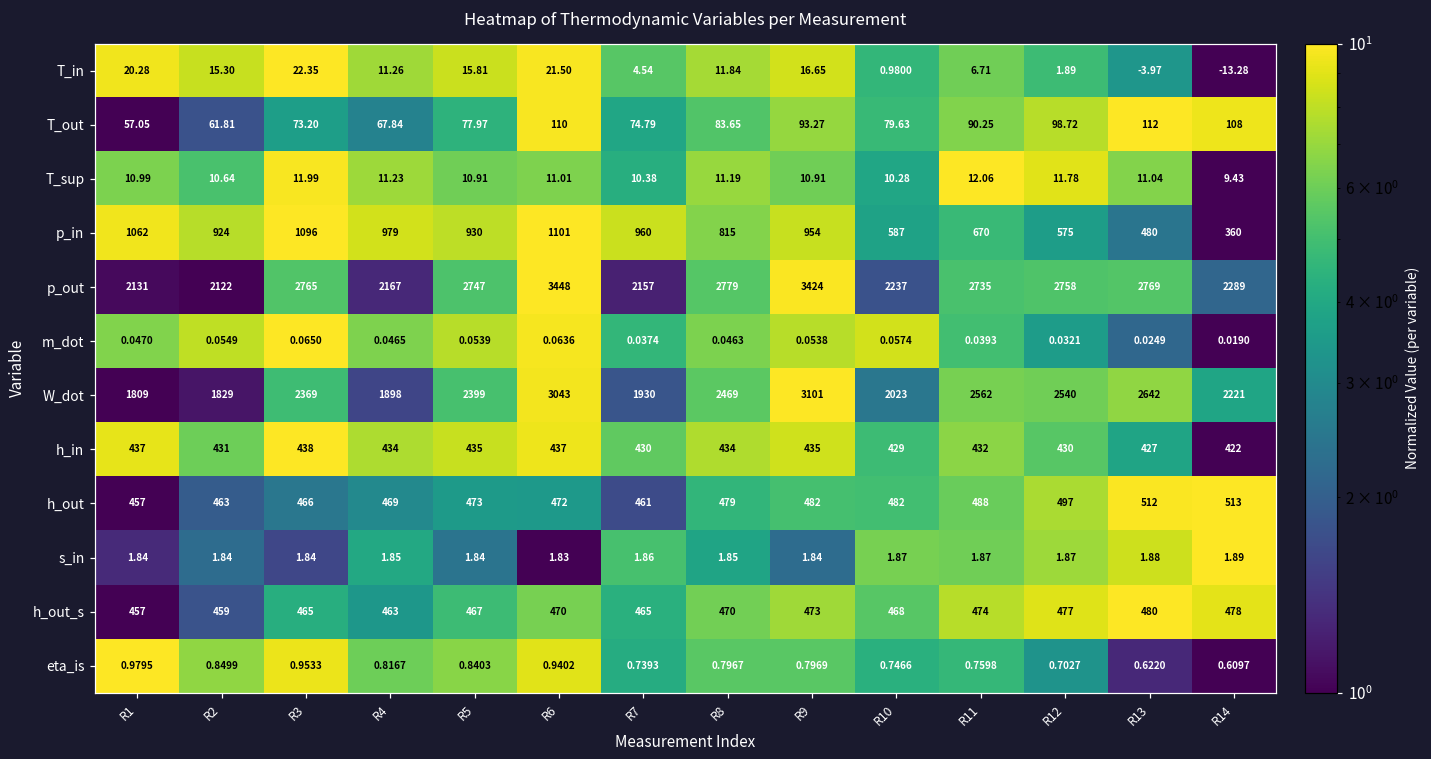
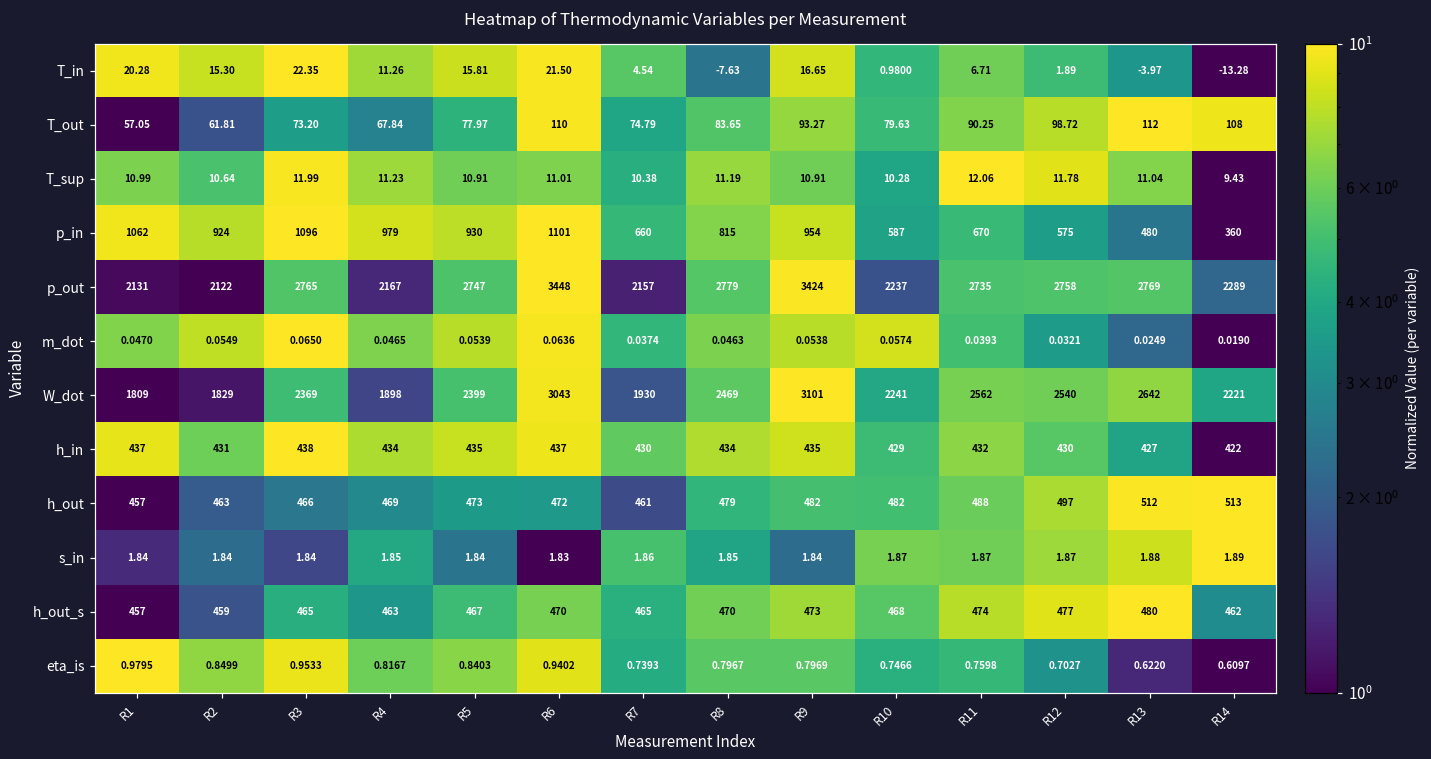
  {
    "T_in": {
      "R1": 20.28,
      "R2": 15.30,
      "R3": 22.35,
      "R4": 11.26,
      "R5": 15.81,
      "R6": 21.50,
      "R7": 4.54,
-     "R8": 11.84,
+     "R8": -7.63,
      "R9": 16.65,
      "R10": 0.9800,
      "R11": 6.71,
      "R12": 1.89,
      "R13": -3.97,
      "R14": -13.28
    },
    "T_out": {
      "R1": 57.05,
      "R2": 61.81,
      "R3": 73.20,
      "R4": 67.84,
      "R5": 77.97,
      "R6": 110,
      "R7": 74.79,
      "R8": 83.65,
      "R9": 93.27,
      "R10": 79.63,
      "R11": 90.25,
      "R12": 98.72,
      "R13": 112,
      "R14": 108
    },
    "T_sup": {
      "R1": 10.99,
      "R2": 10.64,
      "R3": 11.99,
      "R4": 11.23,
      "R5": 10.91,
      "R6": 11.01,
      "R7": 10.38,
      "R8": 11.19,
      "R9": 10.91,
      "R10": 10.28,
      "R11": 12.06,
      "R12": 11.78,
      "R13": 11.04,
      "R14": 9.43
    },
    "p_in": {
      "R1": 1062,
      "R2": 924,
      "R3": 1096,
      "R4": 979,
      "R5": 930,
      "R6": 1101,
-     "R7": 960,
+     "R7": 660,
      "R8": 815,
      "R9": 954,
      "R10": 587,
      "R11": 670,
      "R12": 575,
      "R13": 480,
      "R14": 360
    },
    "p_out": {
      "R1": 2131,
      "R2": 2122,
      "R3": 2765,
      "R4": 2167,
      "R5": 2747,
      "R6": 3448,
      "R7": 2157,
      "R8": 2779,
      "R9": 3424,
      "R10": 2237,
      "R11": 2735,
      "R12": 2758,
      "R13": 2769,
      "R14": 2289
    },
    "m_dot": {
      "R1": 0.0470,
      "R2": 0.0549,
      "R3": 0.0650,
      "R4": 0.0465,
      "R5": 0.0539,
      "R6": 0.0636,
      "R7": 0.0374,
      "R8": 0.0463,
      "R9": 0.0538,
      "R10": 0.0574,
      "R11": 0.0393,
      "R12": 0.0321,
      "R13": 0.0249,
      "R14": 0.0190
    },
    "W_dot": {
      "R1": 1809,
      "R2": 1829,
      "R3": 2369,
      "R4": 1898,
      "R5": 2399,
      "R6": 3043,
      "R7": 1930,
      "R8": 2469,
      "R9": 3101,
-     "R10": 2023,
+     "R10": 2241,
      "R11": 2562,
      "R12": 2540,
      "R13": 2642,
      "R14": 2221
    },
    "h_in": {
      "R1": 437,
      "R2": 431,
      "R3": 438,
      "R4": 434,
      "R5": 435,
      "R6": 437,
      "R7": 430,
      "R8": 434,
      "R9": 435,
      "R10": 429,
      "R11": 432,
      "R12": 430,
      "R13": 427,
      "R14": 422
    },
    "h_out": {
      "R1": 457,
      "R2": 463,
      "R3": 466,
      "R4": 469,
      "R5": 473,
      "R6": 472,
      "R7": 461,
      "R8": 479,
      "R9": 482,
      "R10": 482,
      "R11": 488,
      "R12": 497,
      "R13": 512,
      "R14": 513
    },
    "s_in": {
      "R1": 1.84,
      "R2": 1.84,
      "R3": 1.84,
      "R4": 1.85,
      "R5": 1.84,
      "R6": 1.83,
      "R7": 1.86,
      "R8": 1.85,
      "R9": 1.84,
      "R10": 1.87,
      "R11": 1.87,
      "R12": 1.87,
      "R13": 1.88,
      "R14": 1.89
    },
    "h_out_s": {
      "R1": 457,
      "R2": 459,
      "R3": 465,
      "R4": 463,
      "R5": 467,
      "R6": 470,
      "R7": 465,
      "R8": 470,
      "R9": 473,
      "R10": 468,
      "R11": 474,
      "R12": 477,
      "R13": 480,
-     "R14": 478
+     "R14": 462
    },
    "eta_is": {
      "R1": 0.9795,
      "R2": 0.8499,
      "R3": 0.9533,
      "R4": 0.8167,
      "R5": 0.8403,
      "R6": 0.9402,
      "R7": 0.7393,
      "R8": 0.7967,
      "R9": 0.7969,
      "R10": 0.7466,
      "R11": 0.7598,
      "R12": 0.7027,
      "R13": 0.6220,
      "R14": 0.6097
    }
  }
